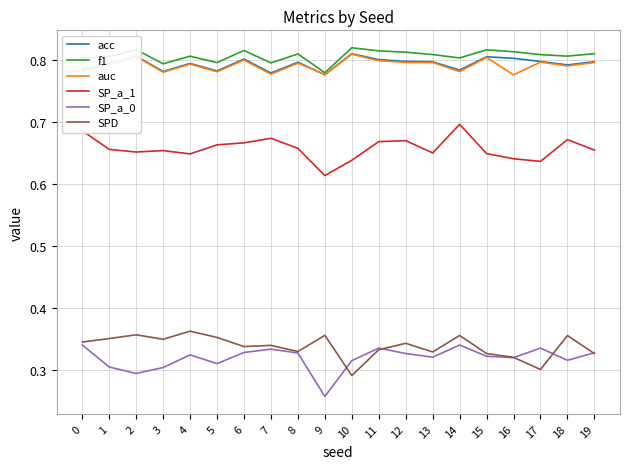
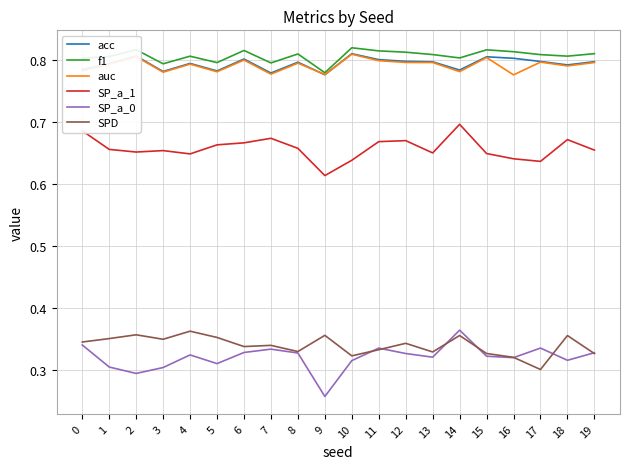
  {
    "acc": {
      "16": 0.80
    },
    "f1": {
      "3": 0.79,
      "4": 0.81,
      "5": 0.80,
      "6": 0.82,
      "7": 0.80,
      "8": 0.81,
      "10": 0.82,
      "11": 0.82,
      "12": 0.81,
      "13": 0.81,
      "14": 0.80,
      "15": 0.82,
      "16": 0.81,
      "17": 0.81,
      "18": 0.81,
      "19": 0.81
    },
    "auc": {
      "16": 0.78
    },
    "SP_a_1": {
      "1": 0.66,
      "2": 0.65,
      "3": 0.65,
      "4": 0.65,
      "5": 0.66,
      "6": 0.67,
      "7": 0.67,
      "8": 0.66,
      "9": 0.61,
      "10": 0.64,
      "11": 0.67,
      "12": 0.67,
      "13": 0.65,
      "14": 0.70,
      "15": 0.65,
      "16": 0.64,
      "17": 0.64,
      "18": 0.67,
      "19": 0.66
    },
    "SP_a_0": {
      "0": 0.34,
      "1": 0.31,
      "2": 0.29,
      "3": 0.30,
      "4": 0.32,
      "5": 0.31,
      "6": 0.33,
      "7": 0.33,
      "9": 0.26,
      "10": 0.32,
      "12": 0.33,
      "13": 0.32,
-     "14": 0.34,
+     "14": 0.36,
      "15": 0.32,
      "17": 0.34,
      "18": 0.32
    },
    "SPD": {
      "0": 0.35,
      "1": 0.35,
      "2": 0.36,
      "3": 0.35,
      "4": 0.36,
      "5": 0.35,
      "6": 0.34,
      "7": 0.34,
      "9": 0.36,
-     "10": 0.29,
+     "10": 0.32,
      "12": 0.34,
      "13": 0.33,
      "14": 0.36,
      "15": 0.33,
      "17": 0.30,
      "18": 0.36
    }
  }
